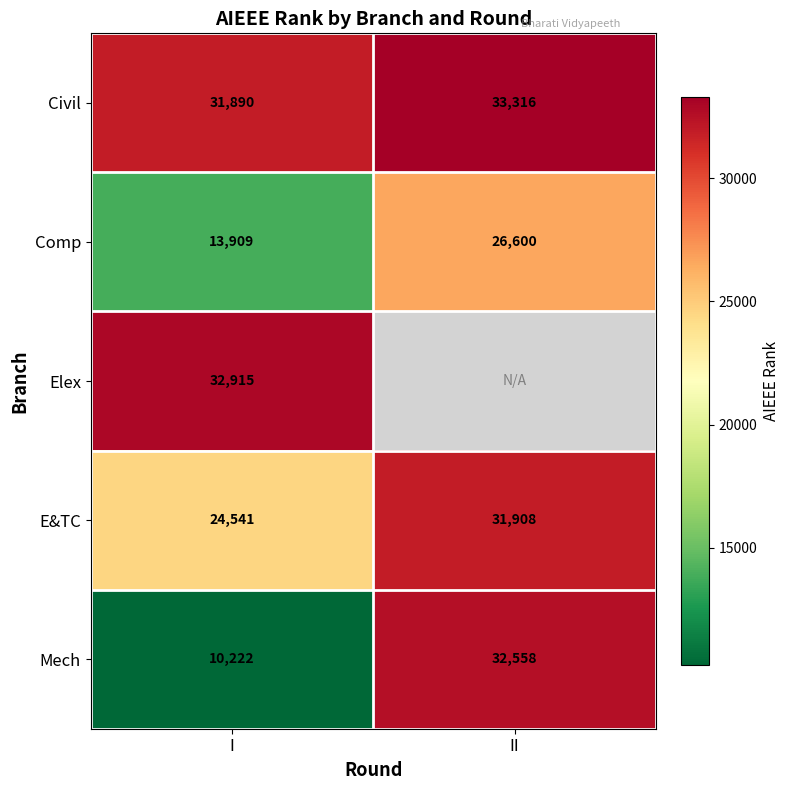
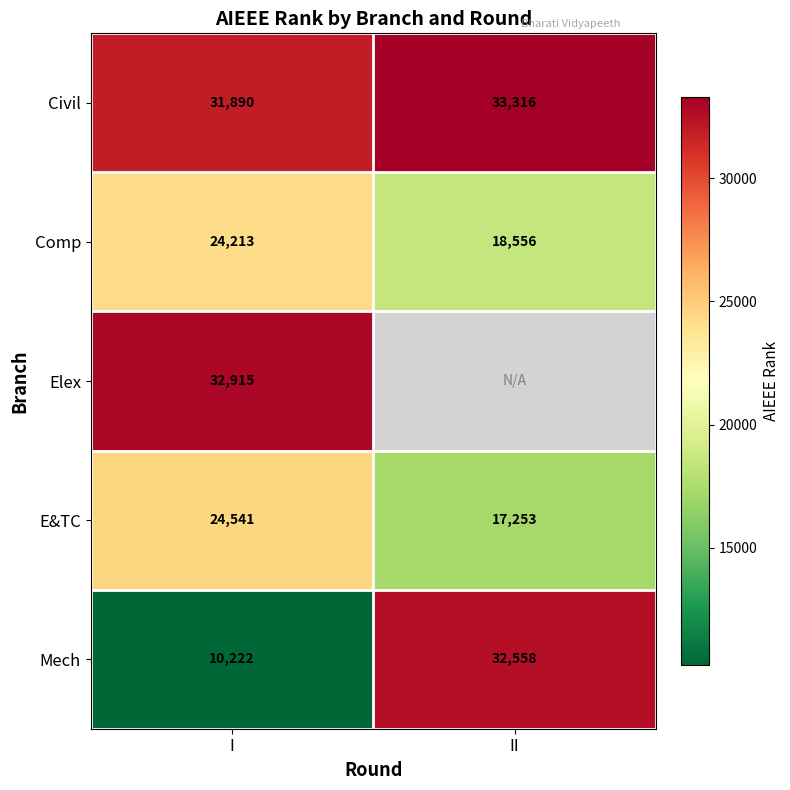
  {
    "Civil": {
      "I": "31,890",
      "II": "33,316"
    },
    "Comp": {
-     "I": "13,909",
-     "II": "26,600"
+     "I": "24,213",
+     "II": "18,556"
    },
    "Elex": {
      "I": "32,915"
    },
    "E&TC": {
      "I": "24,541",
-     "II": "31,908"
+     "II": "17,253"
    },
    "Mech": {
      "I": "10,222",
      "II": "32,558"
    }
  }
